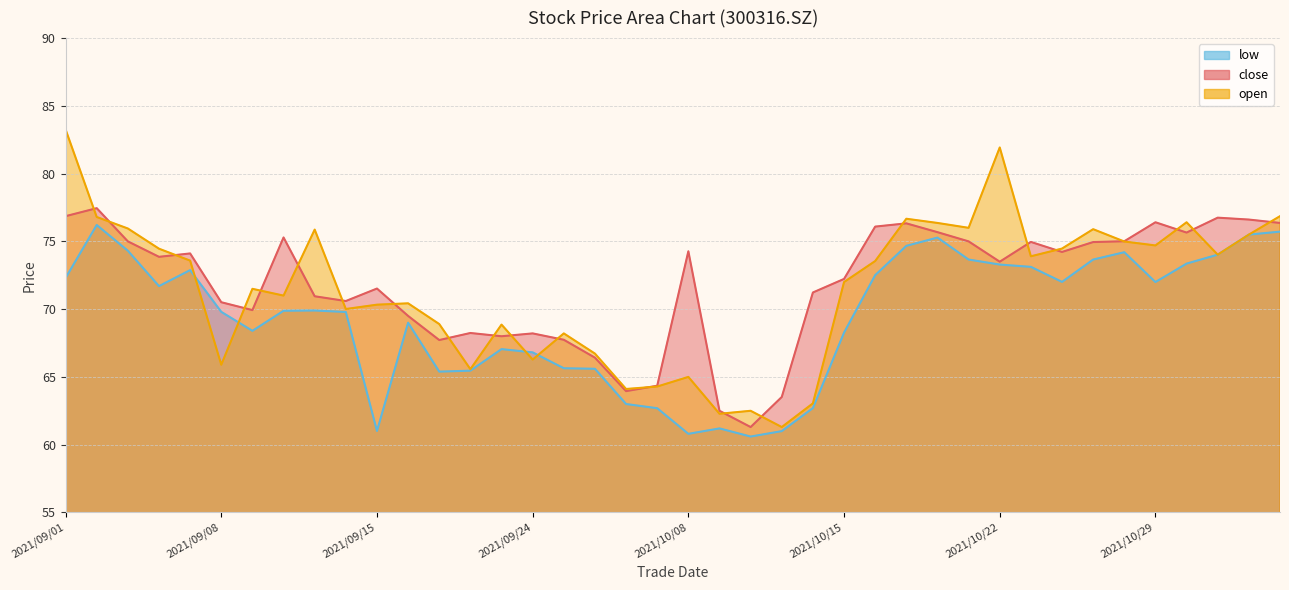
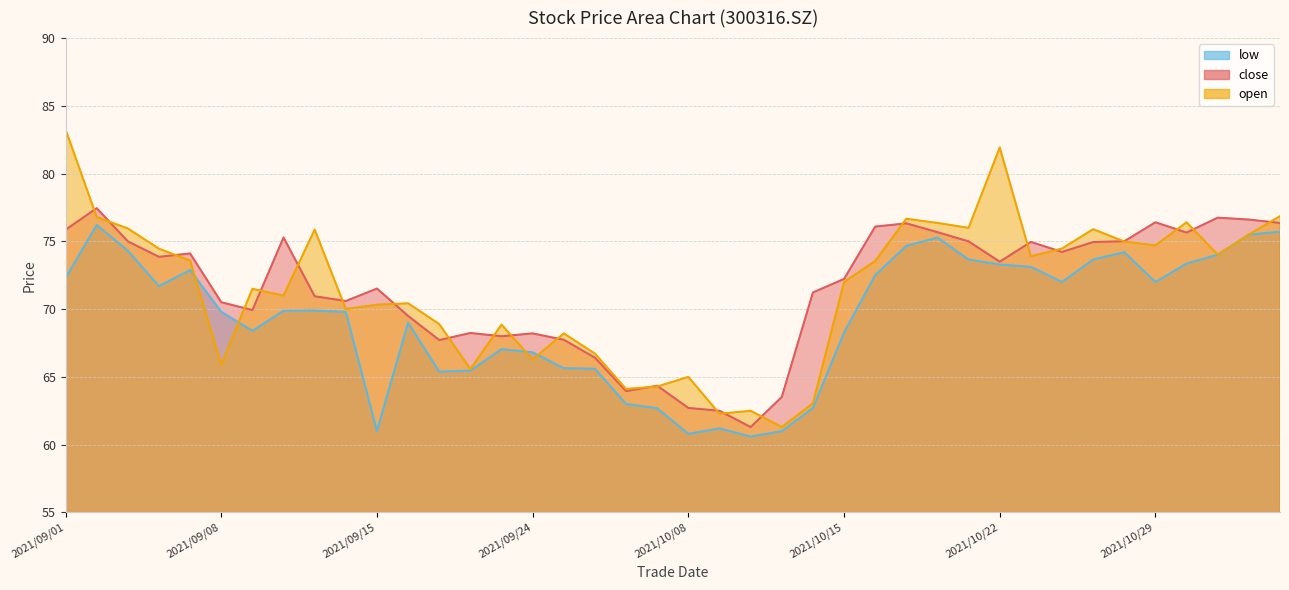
  {
    "low": {
      "2021/09/01": 72.3,
      "2021/09/08": 69.8,
      "2021/09/15": 61.0,
      "2021/09/24": 66.8,
      "2021/10/08": 60.8,
      "2021/10/15": 68.3,
      "2021/10/22": 73.3,
      "2021/10/29": 72.0
    },
    "close": {
-     "2021/09/01": 76.9,
+     "2021/09/01": 75.9,
      "2021/09/08": 70.5,
      "2021/09/15": 71.5,
      "2021/09/24": 68.2,
-     "2021/10/08": 74.3,
+     "2021/10/08": 62.7,
      "2021/10/15": 72.2,
      "2021/10/22": 73.5,
      "2021/10/29": 76.4
    },
    "open": {
      "2021/09/01": 83.3,
      "2021/09/08": 65.9,
      "2021/09/15": 70.3,
      "2021/09/24": 66.3,
      "2021/10/08": 65.0,
      "2021/10/15": 72.0,
      "2021/10/22": 81.9,
      "2021/10/29": 74.7
    }
  }
